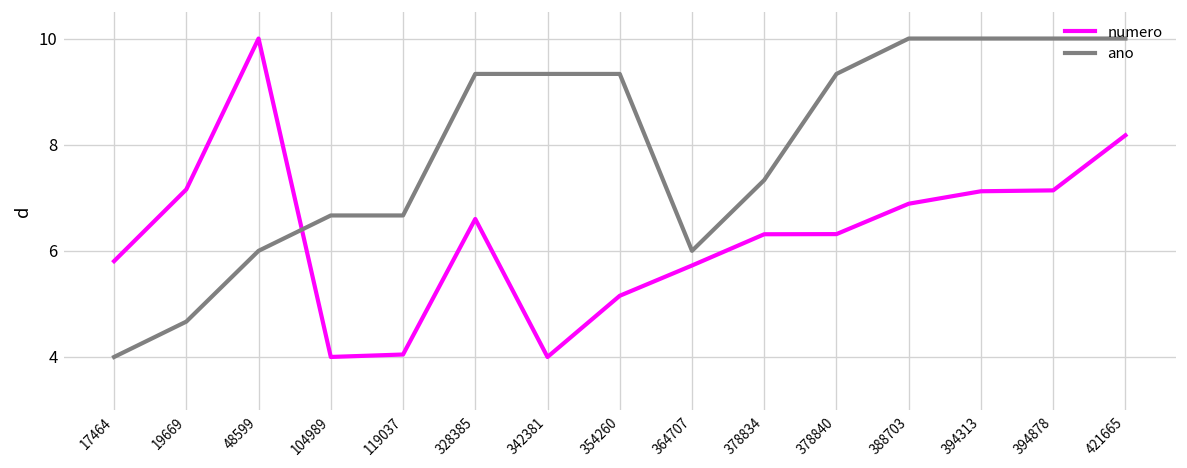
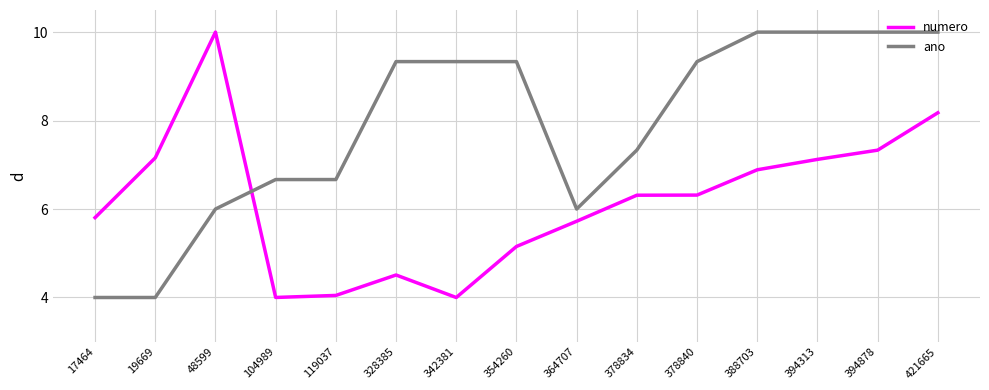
  {
    "numero": {
      "17464": 5.8,
      "19669": 7.2,
      "48599": 10.0,
      "104989": 4.0,
      "119037": 4.0,
-     "328385": 6.6,
+     "328385": 4.5,
      "342381": 4.0,
      "354260": 5.2,
      "364707": 5.7,
      "378834": 6.3,
      "378840": 6.3,
      "388703": 6.9,
      "394313": 7.1,
-     "394878": 7.1,
+     "394878": 7.3,
      "421665": 8.2
    },
    "ano": {
      "17464": 4.0,
-     "19669": 4.7,
+     "19669": 4.0,
      "48599": 6.0,
      "104989": 6.7,
      "119037": 6.7,
      "328385": 9.3,
      "342381": 9.3,
      "354260": 9.3,
      "364707": 6.0,
      "378834": 7.3,
      "378840": 9.3,
      "388703": 10.0,
      "394313": 10.0,
      "394878": 10.0,
      "421665": 10.0
    }
  }
